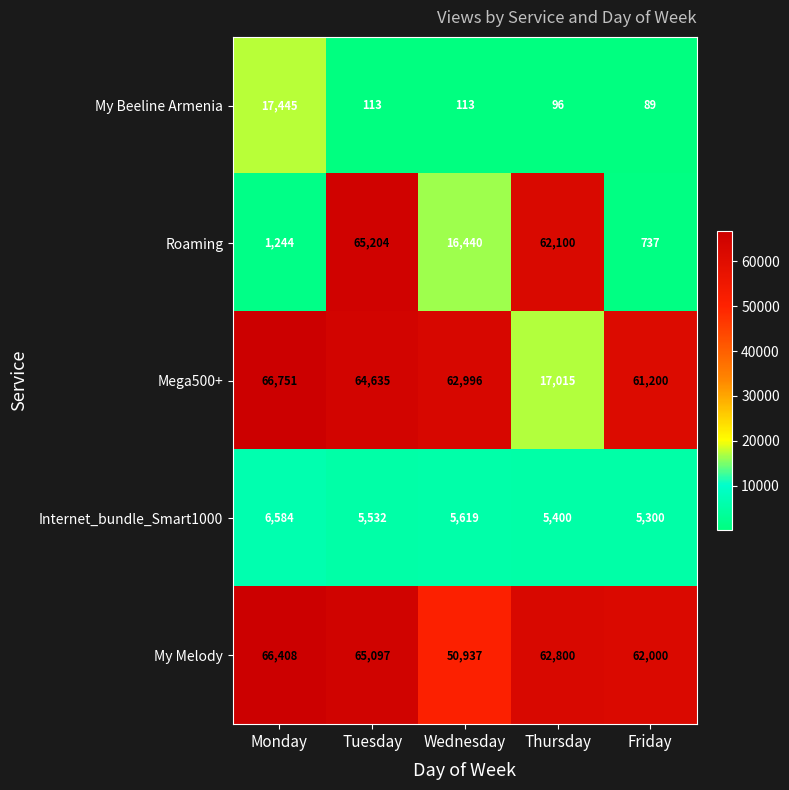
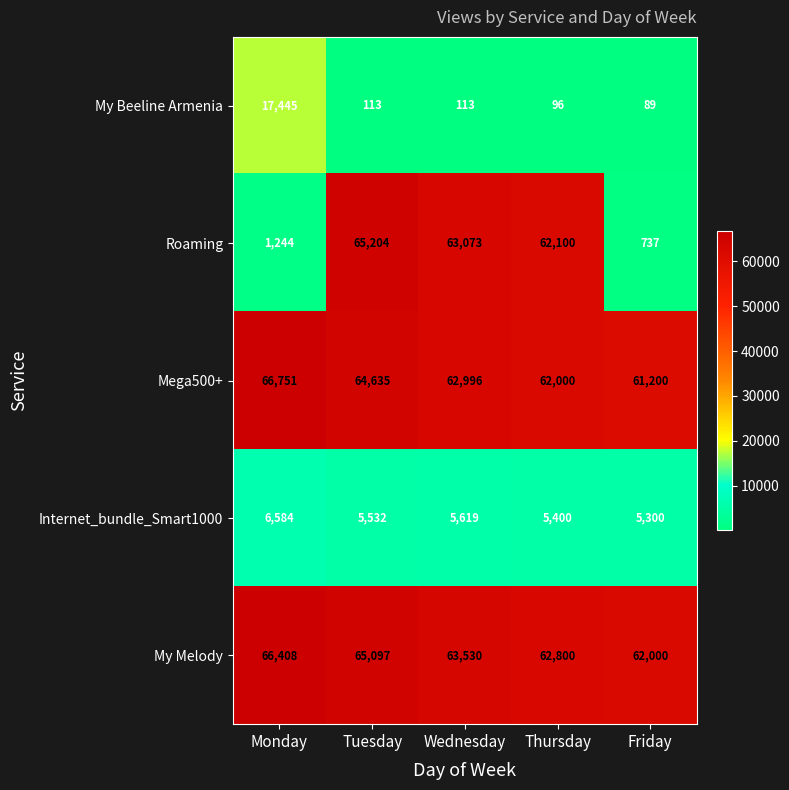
  {
    "My Beeline Armenia": {
      "Monday": "17,445",
      "Tuesday": "113",
      "Wednesday": "113",
      "Thursday": "96",
      "Friday": "89"
    },
    "Roaming": {
      "Monday": "1,244",
      "Tuesday": "65,204",
-     "Wednesday": "16,440",
+     "Wednesday": "63,073",
      "Thursday": "62,100",
      "Friday": "737"
    },
    "Mega500+": {
      "Monday": "66,751",
      "Tuesday": "64,635",
      "Wednesday": "62,996",
-     "Thursday": "17,015",
+     "Thursday": "62,000",
      "Friday": "61,200"
    },
    "Internet_bundle_Smart1000": {
      "Monday": "6,584",
      "Tuesday": "5,532",
      "Wednesday": "5,619",
      "Thursday": "5,400",
      "Friday": "5,300"
    },
    "My Melody": {
      "Monday": "66,408",
      "Tuesday": "65,097",
-     "Wednesday": "50,937",
+     "Wednesday": "63,530",
      "Thursday": "62,800",
      "Friday": "62,000"
    }
  }
